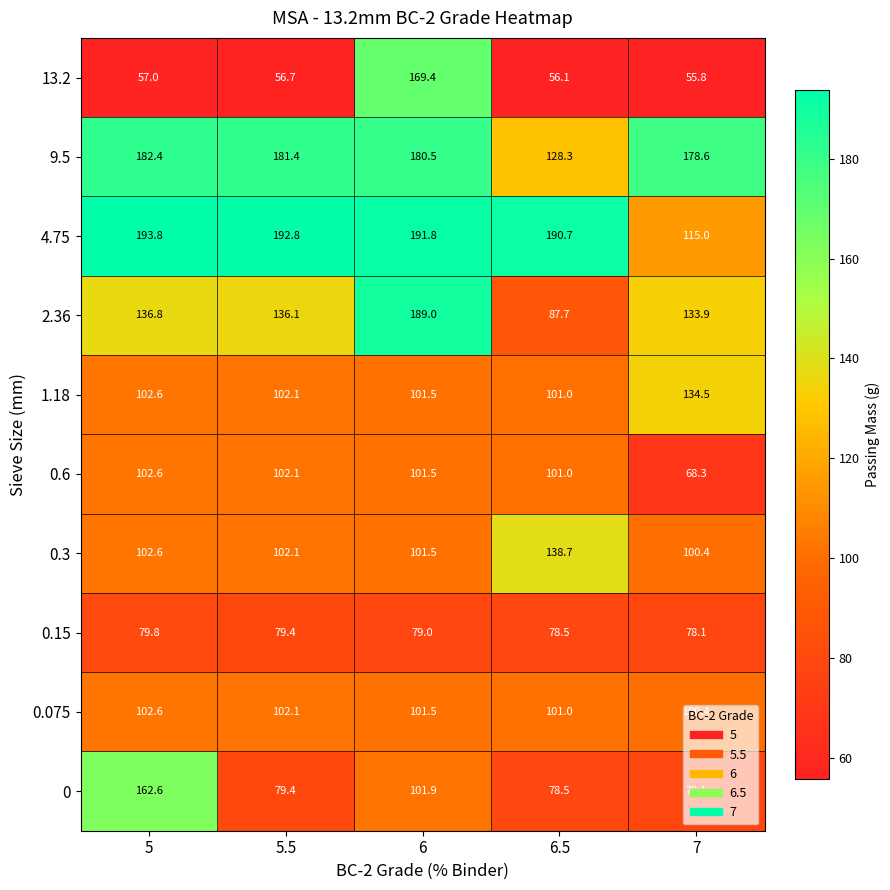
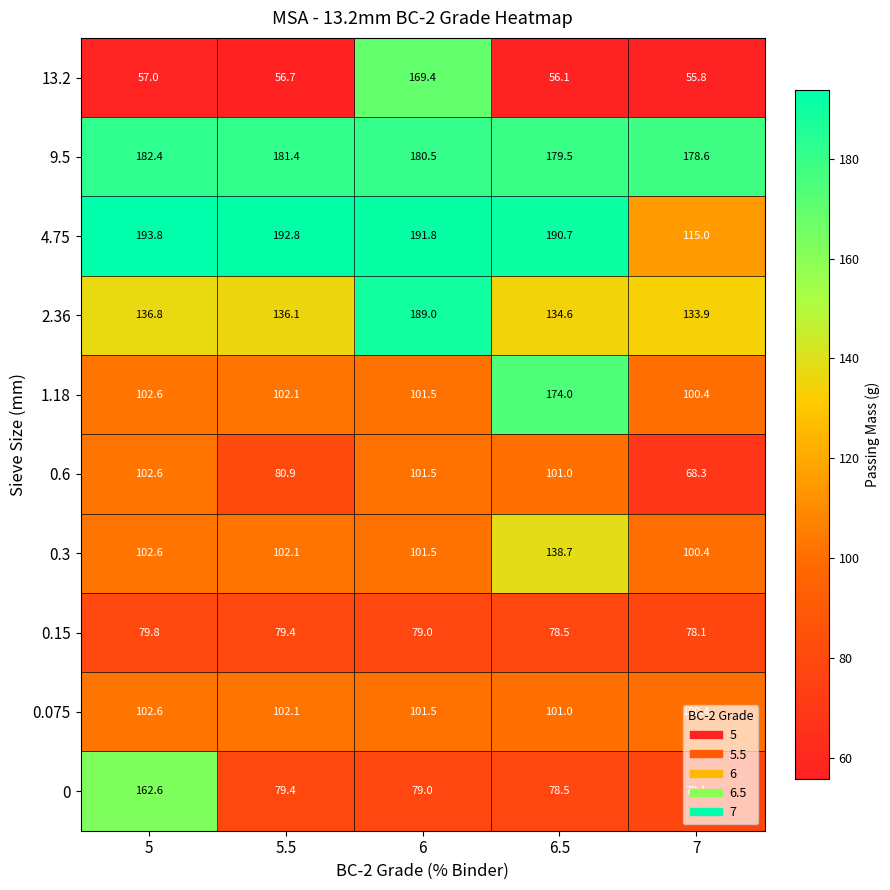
  {
    "13.2": {
      "5": 57.0,
      "5.5": 56.7,
      "6": 169.4,
      "6.5": 56.1,
      "7": 55.8
    },
    "9.5": {
      "5": 182.4,
      "5.5": 181.4,
      "6": 180.5,
-     "6.5": 128.3,
+     "6.5": 179.5,
      "7": 178.6
    },
    "4.75": {
      "5": 193.8,
      "5.5": 192.8,
      "6": 191.8,
      "6.5": 190.7,
      "7": 115.0
    },
    "2.36": {
      "5": 136.8,
      "5.5": 136.1,
      "6": 189.0,
-     "6.5": 87.7,
+     "6.5": 134.6,
      "7": 133.9
    },
    "1.18": {
      "5": 102.6,
      "5.5": 102.1,
      "6": 101.5,
-     "6.5": 101.0,
-     "7": 134.5
+     "6.5": 174.0,
+     "7": 100.4
    },
    "0.6": {
      "5": 102.6,
-     "5.5": 102.1,
+     "5.5": 80.9,
      "6": 101.5,
      "6.5": 101.0,
      "7": 68.3
    },
    "0.3": {
      "5": 102.6,
      "5.5": 102.1,
      "6": 101.5,
      "6.5": 138.7,
      "7": 100.4
    },
    "0.15": {
      "5": 79.8,
      "5.5": 79.4,
      "6": 79.0,
      "6.5": 78.5,
      "7": 78.1
    },
    "0.075": {
      "5": 102.6,
      "5.5": 102.1,
      "6": 101.5,
      "6.5": 101.0
    },
    "0": {
      "5": 162.6,
      "5.5": 79.4,
-     "6": 101.9,
+     "6": 79.0,
      "6.5": 78.5
    }
  }
